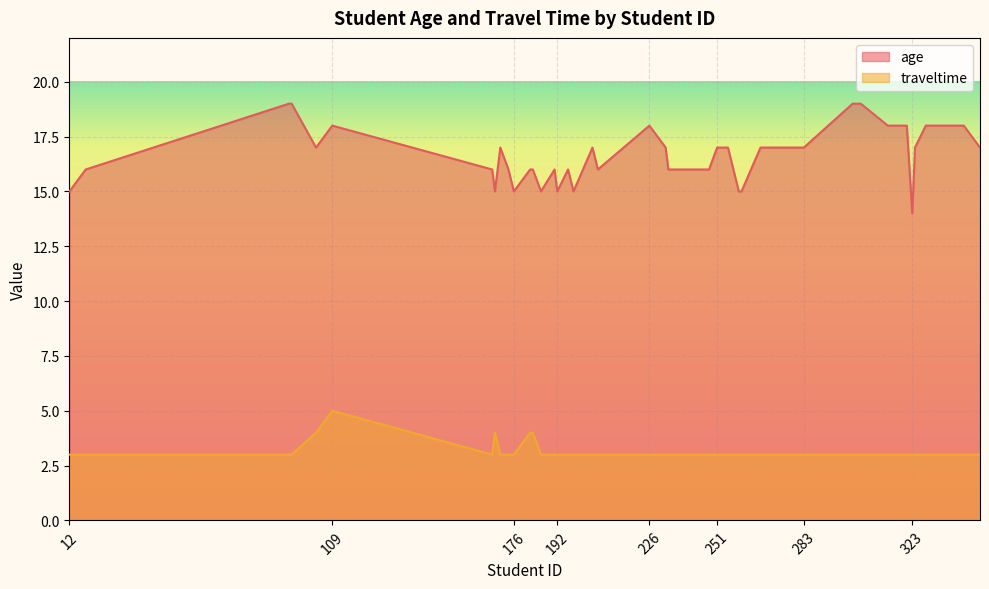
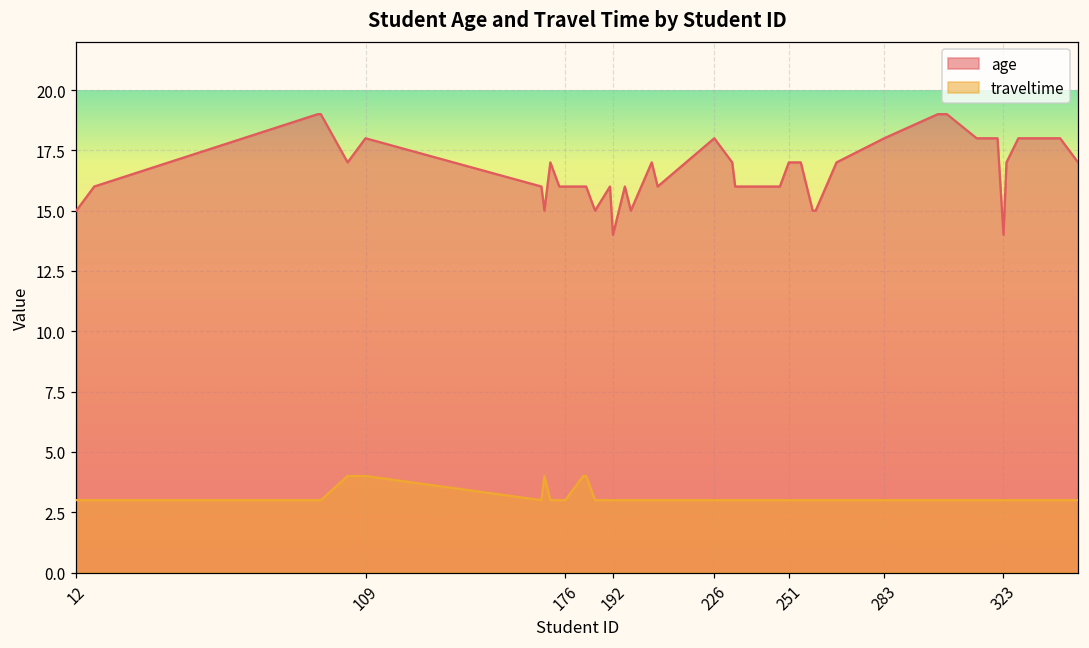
  {
    "age": {
      "12": 15,
      "109": 18,
-     "176": 15,
-     "192": 15,
+     "176": 16,
+     "192": 14,
      "226": 18,
      "251": 17,
-     "283": 17,
+     "283": 18,
      "323": 14
    },
    "traveltime": {
      "12": 3,
-     "109": 5,
+     "109": 4,
      "176": 3,
      "192": 3,
      "226": 3,
      "251": 3,
      "283": 3,
      "323": 3
    }
  }
